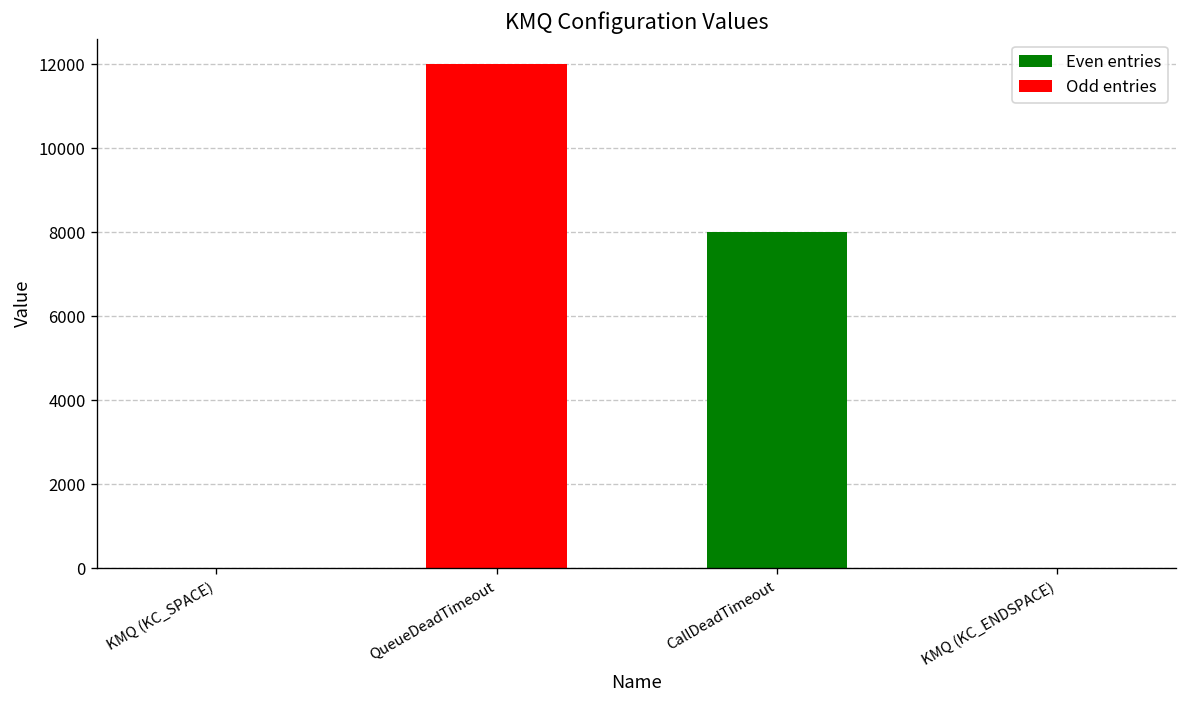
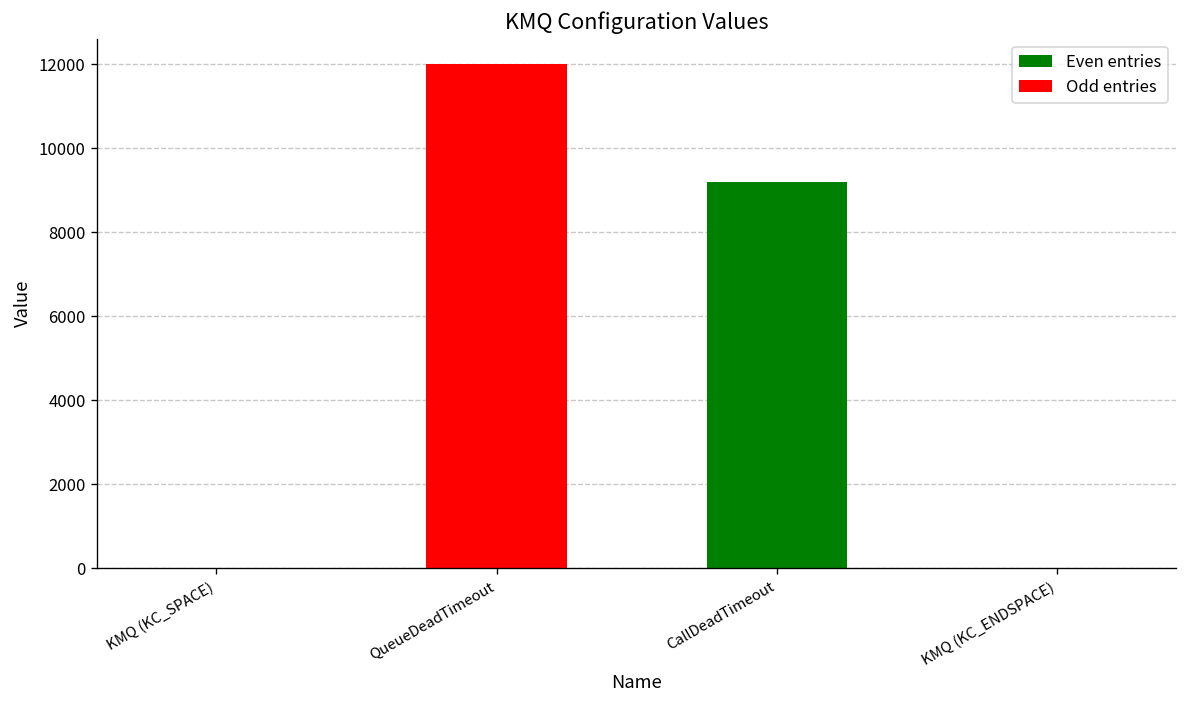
  {
    "KMQ (KC_SPACE)": 0,
    "QueueDeadTimeout": 12000,
-   "CallDeadTimeout": 8000,
+   "CallDeadTimeout": 9200,
    "KMQ (KC_ENDSPACE)": 0
  }
